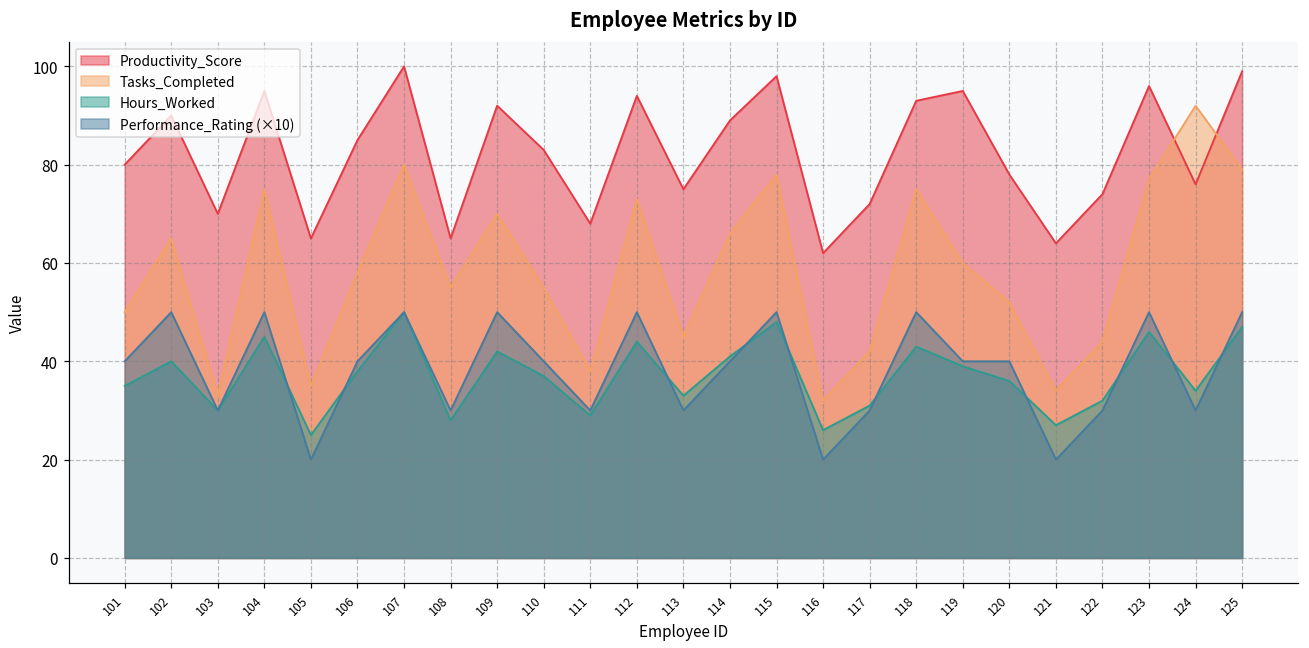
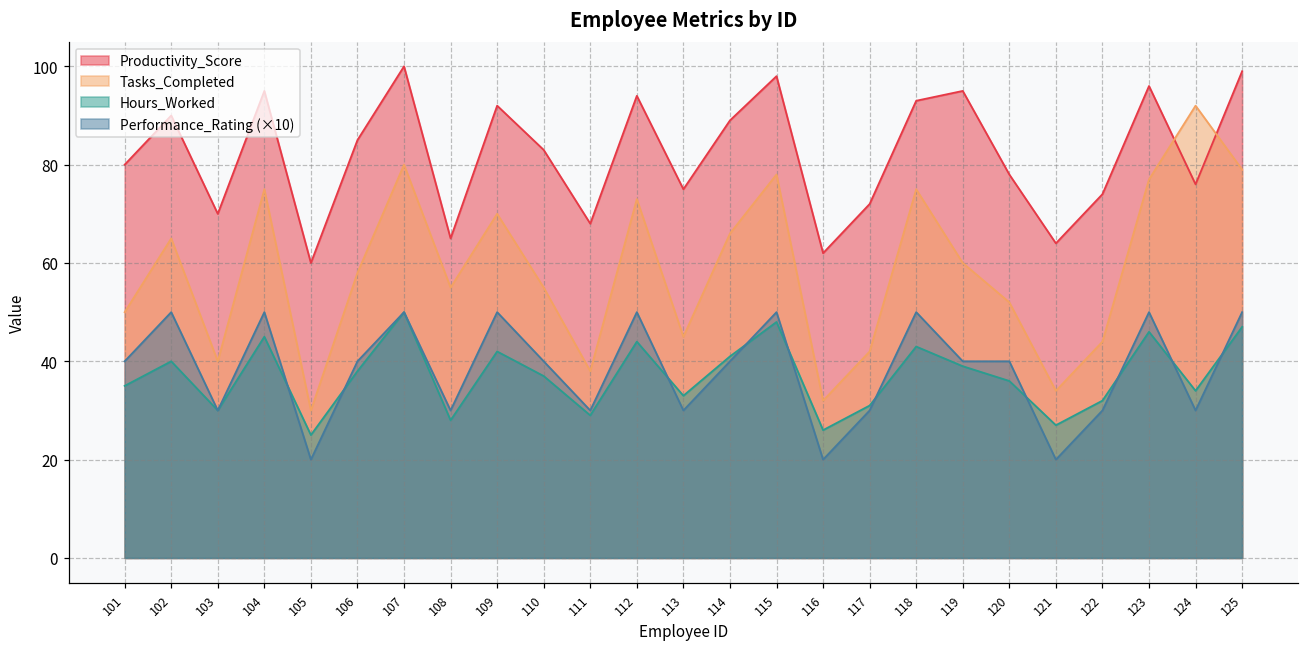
  {
    "Productivity_Score": {
      "101": 80,
      "103": 70,
-     "105": 65,
+     "105": 60,
      "106": 85,
      "107": 100,
      "108": 65,
      "109": 92,
      "110": 83,
      "111": 68,
      "112": 94,
      "113": 75,
      "114": 89,
      "115": 98,
      "116": 62,
      "117": 72,
      "118": 93,
      "119": 95,
      "120": 78,
      "121": 64,
      "122": 74,
      "123": 96,
      "124": 76,
      "125": 99
    },
    "Tasks_Completed": {
      "101": 50,
      "102": 65,
-     "103": 33,
+     "103": 40,
      "104": 75,
-     "105": 35,
+     "105": 30,
      "106": 58,
      "107": 80,
      "108": 55,
      "109": 70,
      "110": 55,
      "111": 38,
      "112": 73,
      "113": 45,
      "114": 66,
      "115": 78,
      "116": 32,
      "117": 42,
      "118": 75,
      "119": 60,
      "120": 52,
      "121": 34,
      "122": 44,
      "123": 77,
      "124": 92,
      "125": 79
    }
  }
